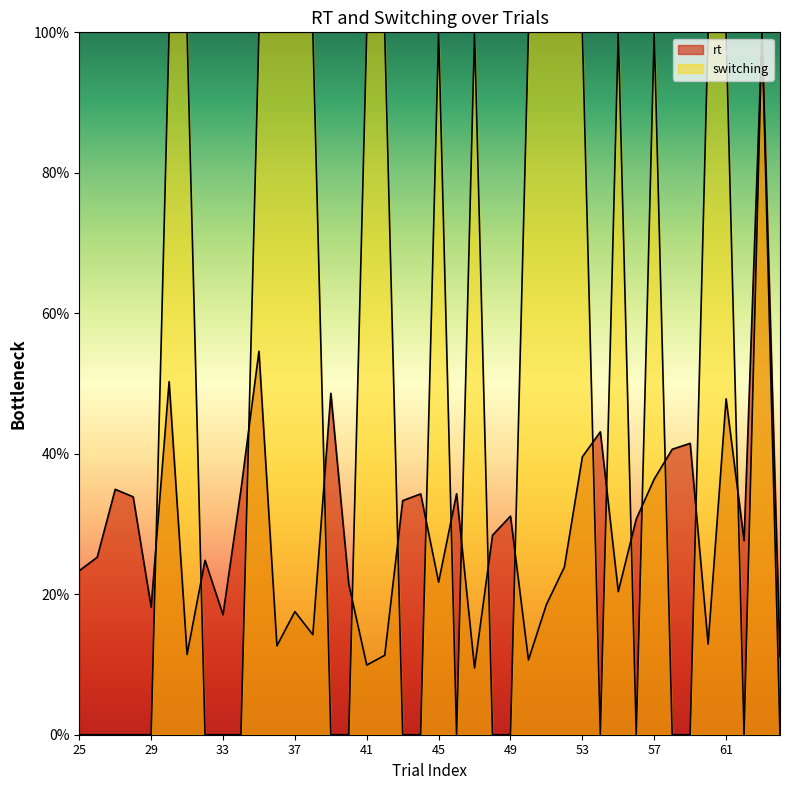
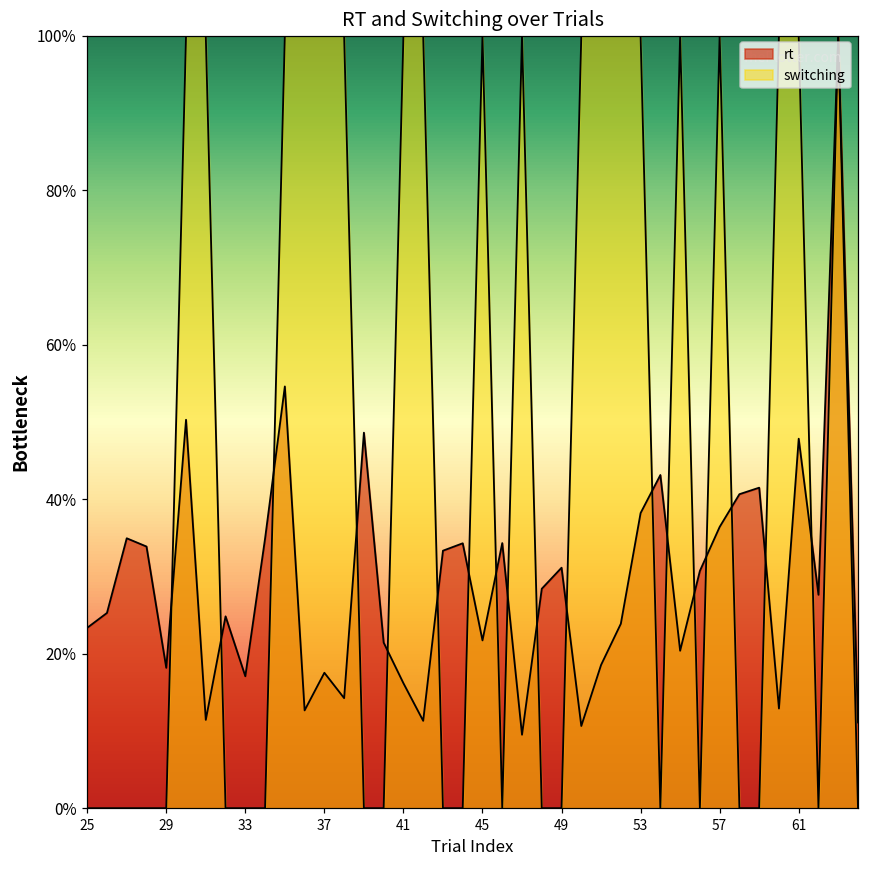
  {
    "rt": {
      "25": "23%",
      "29": "18%",
      "33": "17%",
      "37": "18%",
-     "41": "10%",
+     "41": "16%",
      "45": "22%",
      "49": "31%",
-     "53": "40%",
+     "53": "38%",
      "57": "36%",
      "61": "48%"
    },
    "switching": {
      "25": "0%",
      "29": "0%",
      "33": "0%",
      "37": "100%",
      "41": "100%",
      "45": "100%",
      "49": "0%",
      "53": "100%",
      "57": "100%",
      "61": "100%"
    }
  }
